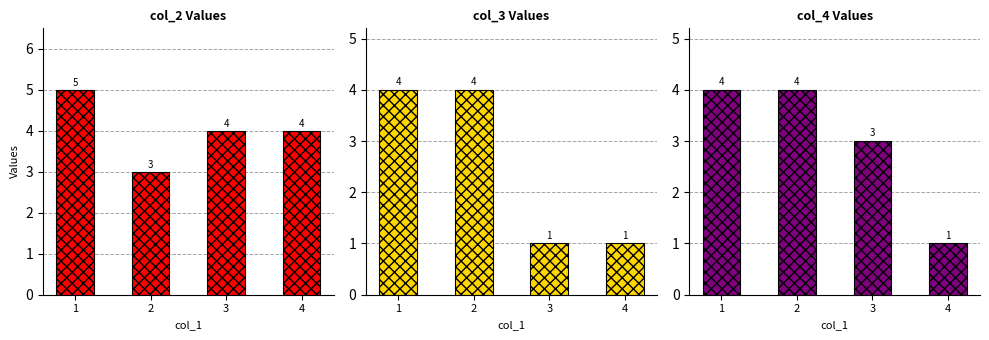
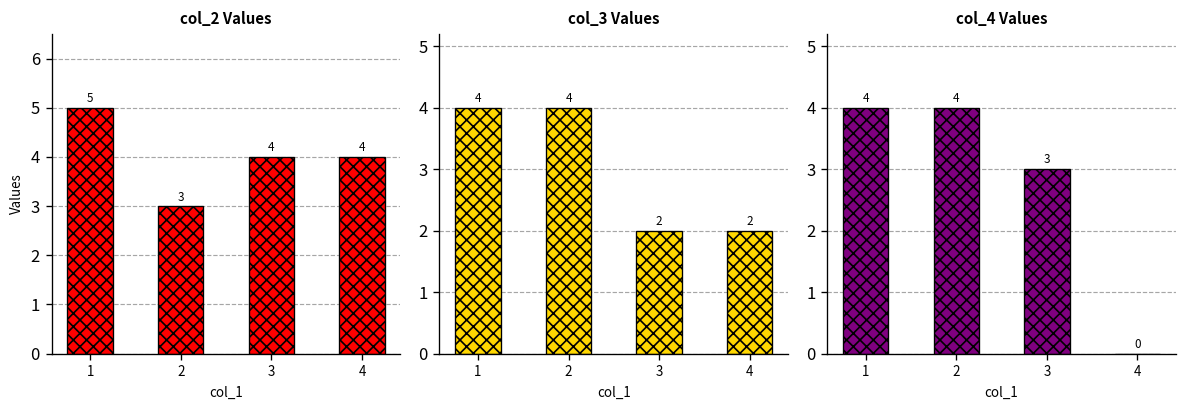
  {
    "col_2 Values": {
      "1": 5,
      "2": 3,
      "3": 4,
      "4": 4
    },
    "col_3 Values": {
      "1": 4,
      "2": 4,
-     "3": 1,
-     "4": 1
+     "3": 2,
+     "4": 2
    },
    "col_4 Values": {
      "1": 4,
      "2": 4,
      "3": 3,
-     "4": 1
+     "4": 0
    }
  }
